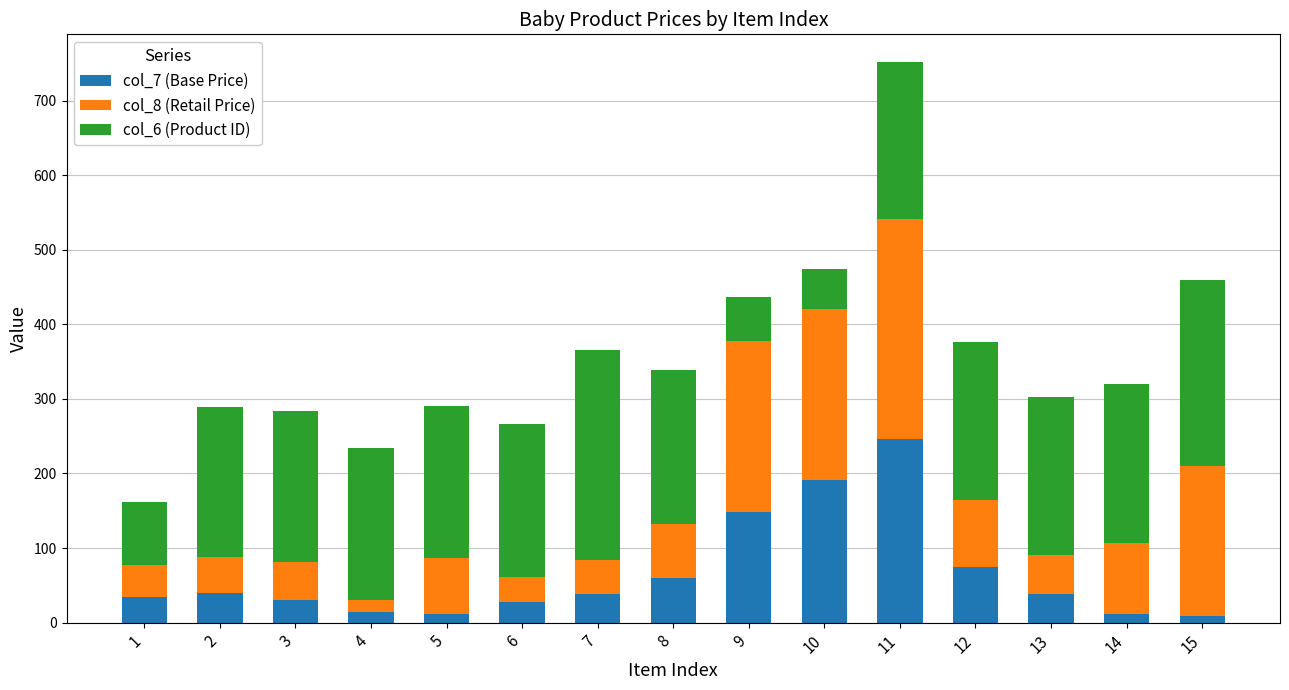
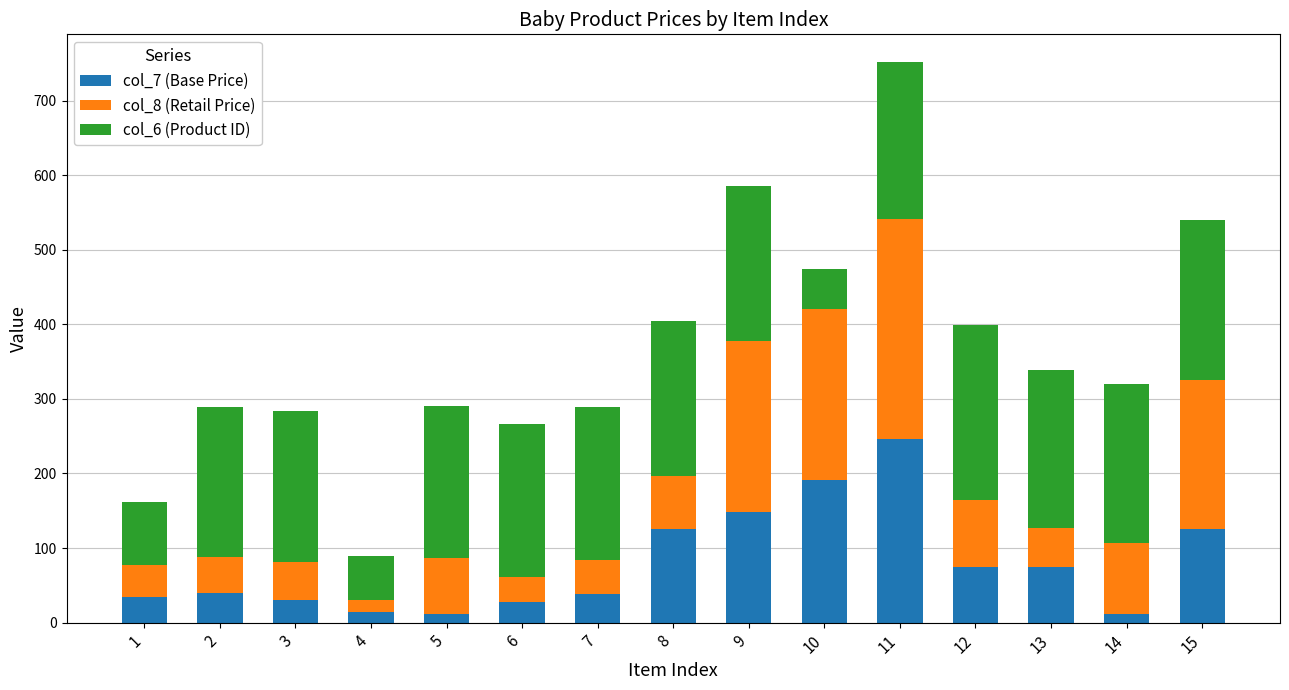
  {
    "col_7 (Base Price)": {
      "1": 40,
      "2": 40,
      "3": 30,
      "4": 10,
      "5": 10,
      "6": 30,
      "7": 40,
-     "8": 60,
+     "8": 130,
      "9": 150,
      "10": 190,
      "11": 250,
      "12": 80,
-     "13": 40,
+     "13": 80,
      "14": 10,
-     "15": 10
+     "15": 130
    },
    "col_8 (Retail Price)": {
      "1": 40,
      "2": 50,
      "3": 50,
      "4": 20,
      "5": 80,
      "6": 30,
      "7": 50,
      "8": 70,
      "9": 230,
      "10": 230,
      "11": 300,
      "12": 90,
      "13": 50,
      "14": 100,
      "15": 200
    },
    "col_6 (Product ID)": {
      "1": 90,
      "2": 200,
      "3": 200,
-     "4": 200,
+     "4": 60,
      "5": 200,
      "6": 210,
-     "7": 280,
+     "7": 210,
      "8": 210,
-     "9": 60,
+     "9": 210,
      "10": 50,
      "11": 210,
-     "12": 210,
+     "12": 230,
      "13": 210,
      "14": 210,
-     "15": 250
+     "15": 210
    }
  }
